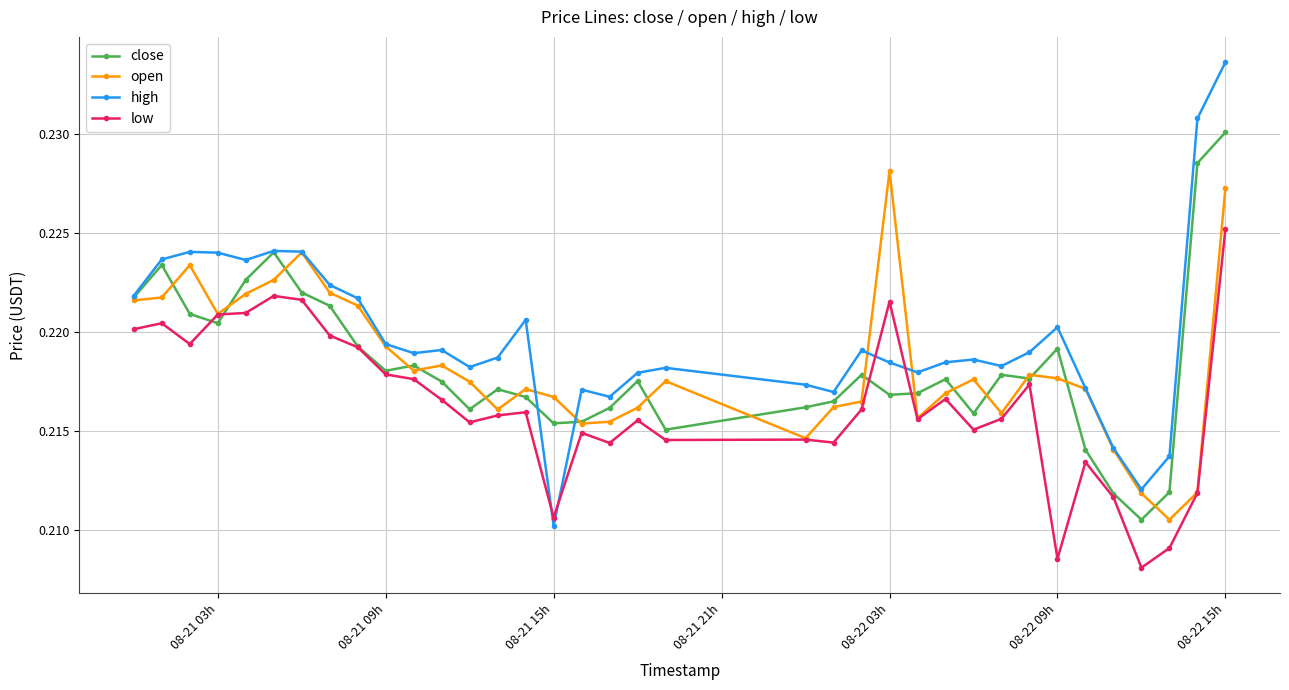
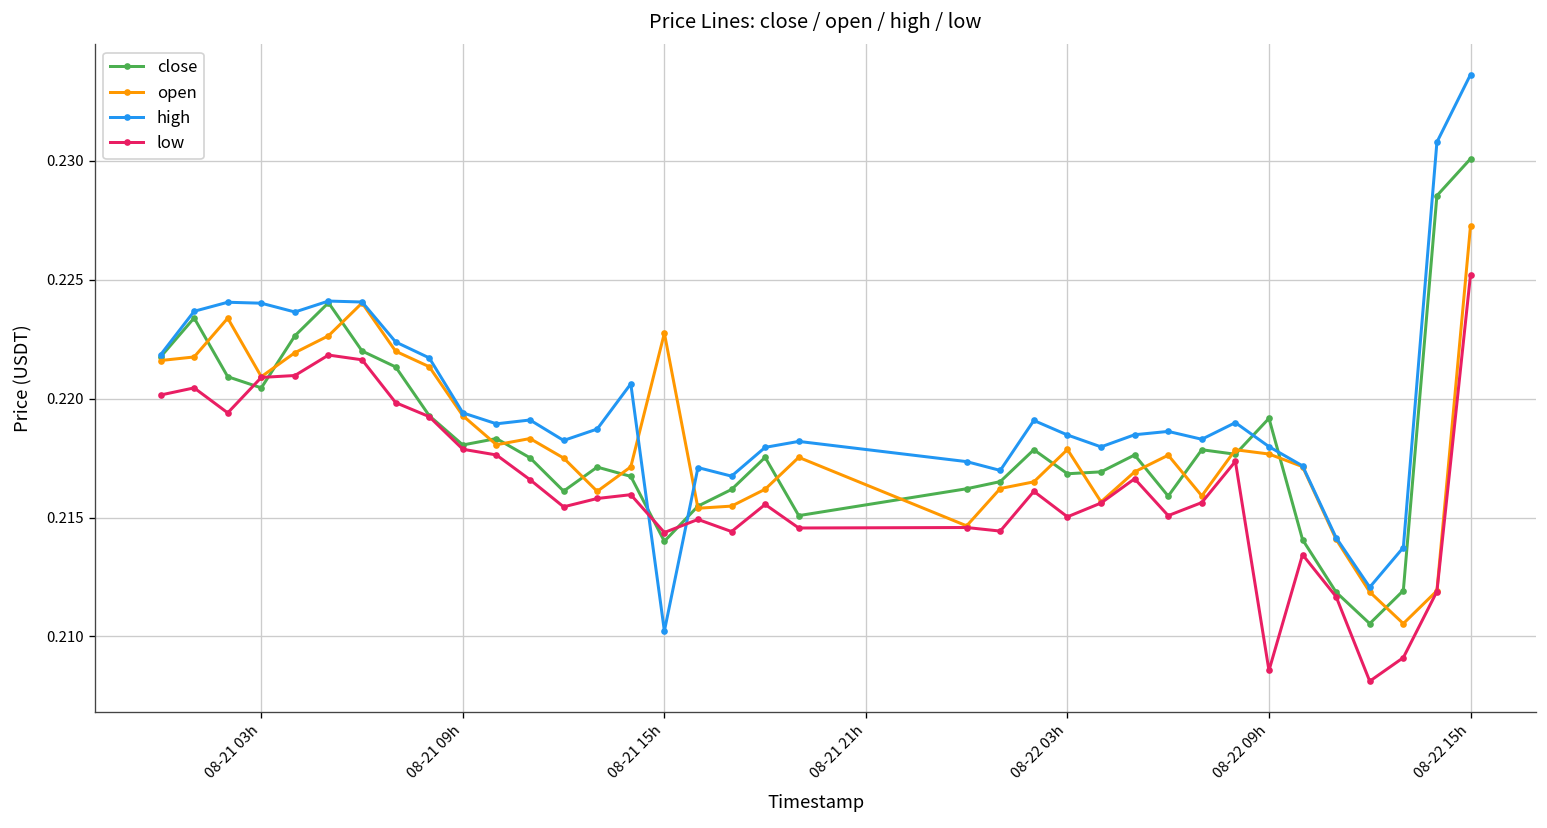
  {
    "close": {
      "08-21 03h": 0.2205,
      "08-21 09h": 0.2181,
-     "08-21 15h": 0.2154,
+     "08-21 15h": 0.2140,
      "08-22 03h": 0.2168,
      "08-22 09h": 0.2192,
      "08-22 15h": 0.2301
    },
    "open": {
-     "08-21 15h": 0.2167,
-     "08-22 03h": 0.2281,
+     "08-21 15h": 0.2228,
+     "08-22 03h": 0.2179,
      "08-22 09h": 0.2177,
      "08-22 15h": 0.2273
    },
    "high": {
      "08-21 03h": 0.2240,
      "08-21 15h": 0.2102,
      "08-22 03h": 0.2185,
-     "08-22 09h": 0.2203,
+     "08-22 09h": 0.2180,
      "08-22 15h": 0.2336
    },
    "low": {
      "08-21 09h": 0.2179,
-     "08-21 15h": 0.2107,
-     "08-22 03h": 0.2215,
+     "08-21 15h": 0.2144,
+     "08-22 03h": 0.2150,
      "08-22 09h": 0.2086,
      "08-22 15h": 0.2252
    }
  }
